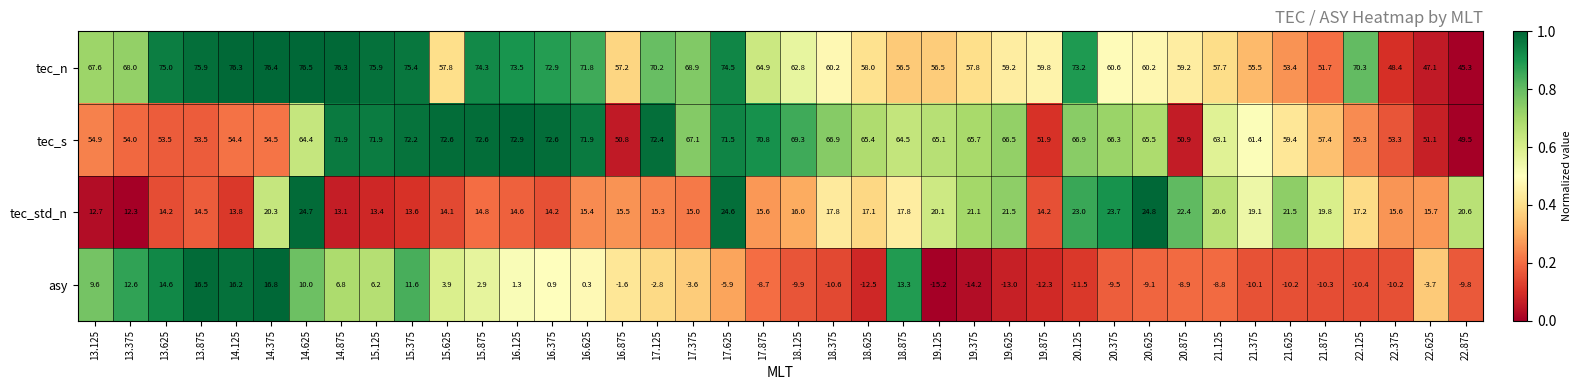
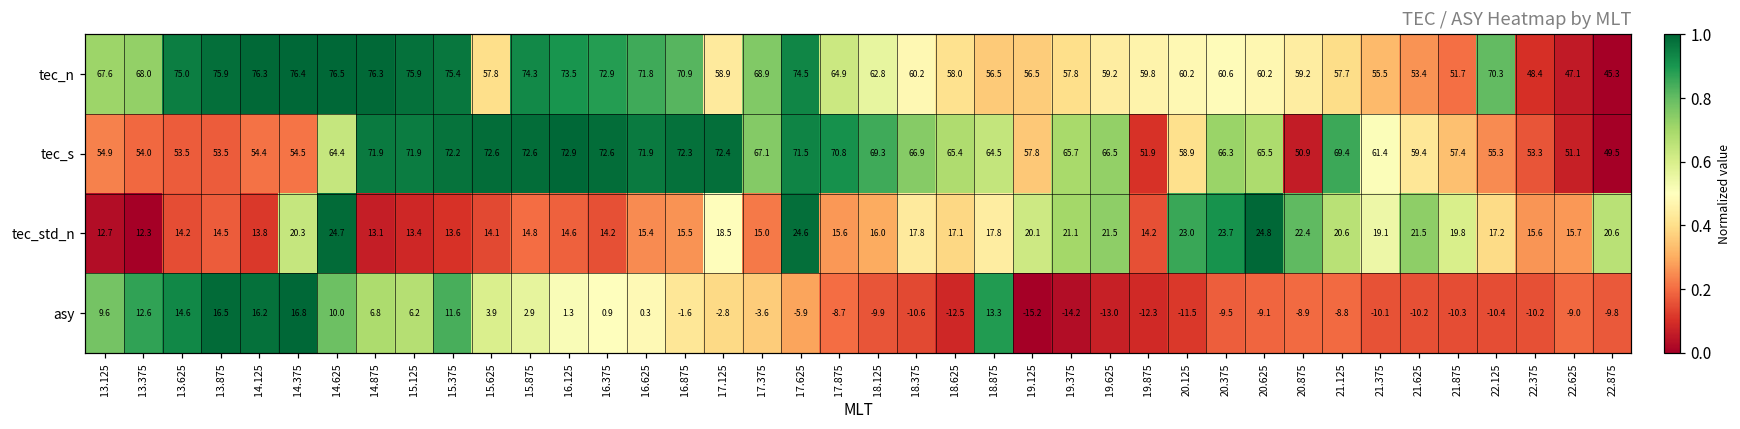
  {
    "tec_n": {
      "13.125": 67.6,
      "13.375": 68.0,
      "13.625": 75.0,
      "13.875": 75.9,
      "14.125": 76.3,
      "14.375": 76.4,
      "14.625": 76.5,
      "14.875": 76.3,
      "15.125": 75.9,
      "15.375": 75.4,
      "15.625": 57.8,
      "15.875": 74.3,
      "16.125": 73.5,
      "16.375": 72.9,
      "16.625": 71.8,
-     "16.875": 57.2,
-     "17.125": 70.2,
+     "16.875": 70.9,
+     "17.125": 58.9,
      "17.375": 68.9,
      "17.625": 74.5,
      "17.875": 64.9,
      "18.125": 62.8,
      "18.375": 60.2,
      "18.625": 58.0,
      "18.875": 56.5,
      "19.125": 56.5,
      "19.375": 57.8,
      "19.625": 59.2,
      "19.875": 59.8,
-     "20.125": 73.2,
+     "20.125": 60.2,
      "20.375": 60.6,
      "20.625": 60.2,
      "20.875": 59.2,
      "21.125": 57.7,
      "21.375": 55.5,
      "21.625": 53.4,
      "21.875": 51.7,
      "22.125": 70.3,
      "22.375": 48.4,
      "22.625": 47.1,
      "22.875": 45.3
    },
    "tec_s": {
      "13.125": 54.9,
      "13.375": 54.0,
      "13.625": 53.5,
      "13.875": 53.5,
      "14.125": 54.4,
      "14.375": 54.5,
      "14.625": 64.4,
      "14.875": 71.9,
      "15.125": 71.9,
      "15.375": 72.2,
      "15.625": 72.6,
      "15.875": 72.6,
      "16.125": 72.9,
      "16.375": 72.6,
      "16.625": 71.9,
-     "16.875": 50.8,
+     "16.875": 72.3,
      "17.125": 72.4,
      "17.375": 67.1,
      "17.625": 71.5,
      "17.875": 70.8,
      "18.125": 69.3,
      "18.375": 66.9,
      "18.625": 65.4,
      "18.875": 64.5,
-     "19.125": 65.1,
+     "19.125": 57.8,
      "19.375": 65.7,
      "19.625": 66.5,
      "19.875": 51.9,
-     "20.125": 66.9,
+     "20.125": 58.9,
      "20.375": 66.3,
      "20.625": 65.5,
      "20.875": 50.9,
-     "21.125": 63.1,
+     "21.125": 69.4,
      "21.375": 61.4,
      "21.625": 59.4,
      "21.875": 57.4,
      "22.125": 55.3,
      "22.375": 53.3,
      "22.625": 51.1,
      "22.875": 49.5
    },
    "tec_std_n": {
      "13.125": 12.7,
      "13.375": 12.3,
      "13.625": 14.2,
      "13.875": 14.5,
      "14.125": 13.8,
      "14.375": 20.3,
      "14.625": 24.7,
      "14.875": 13.1,
      "15.125": 13.4,
      "15.375": 13.6,
      "15.625": 14.1,
      "15.875": 14.8,
      "16.125": 14.6,
      "16.375": 14.2,
      "16.625": 15.4,
      "16.875": 15.5,
-     "17.125": 15.3,
+     "17.125": 18.5,
      "17.375": 15.0,
      "17.625": 24.6,
      "17.875": 15.6,
      "18.125": 16.0,
      "18.375": 17.8,
      "18.625": 17.1,
      "18.875": 17.8,
      "19.125": 20.1,
      "19.375": 21.1,
      "19.625": 21.5,
      "19.875": 14.2,
      "20.125": 23.0,
      "20.375": 23.7,
      "20.625": 24.8,
      "20.875": 22.4,
      "21.125": 20.6,
      "21.375": 19.1,
      "21.625": 21.5,
      "21.875": 19.8,
      "22.125": 17.2,
      "22.375": 15.6,
      "22.625": 15.7,
      "22.875": 20.6
    },
    "asy": {
      "13.125": 9.6,
      "13.375": 12.6,
      "13.625": 14.6,
      "13.875": 16.5,
      "14.125": 16.2,
      "14.375": 16.8,
      "14.625": 10.0,
      "14.875": 6.8,
      "15.125": 6.2,
      "15.375": 11.6,
      "15.625": 3.9,
      "15.875": 2.9,
      "16.125": 1.3,
      "16.375": 0.9,
      "16.625": 0.3,
      "16.875": -1.6,
      "17.125": -2.8,
      "17.375": -3.6,
      "17.625": -5.9,
      "17.875": -8.7,
      "18.125": -9.9,
      "18.375": -10.6,
      "18.625": -12.5,
      "18.875": 13.3,
      "19.125": -15.2,
      "19.375": -14.2,
      "19.625": -13.0,
      "19.875": -12.3,
      "20.125": -11.5,
      "20.375": -9.5,
      "20.625": -9.1,
      "20.875": -8.9,
      "21.125": -8.8,
      "21.375": -10.1,
      "21.625": -10.2,
      "21.875": -10.3,
      "22.125": -10.4,
      "22.375": -10.2,
-     "22.625": -3.7,
+     "22.625": -9.0,
      "22.875": -9.8
    }
  }
